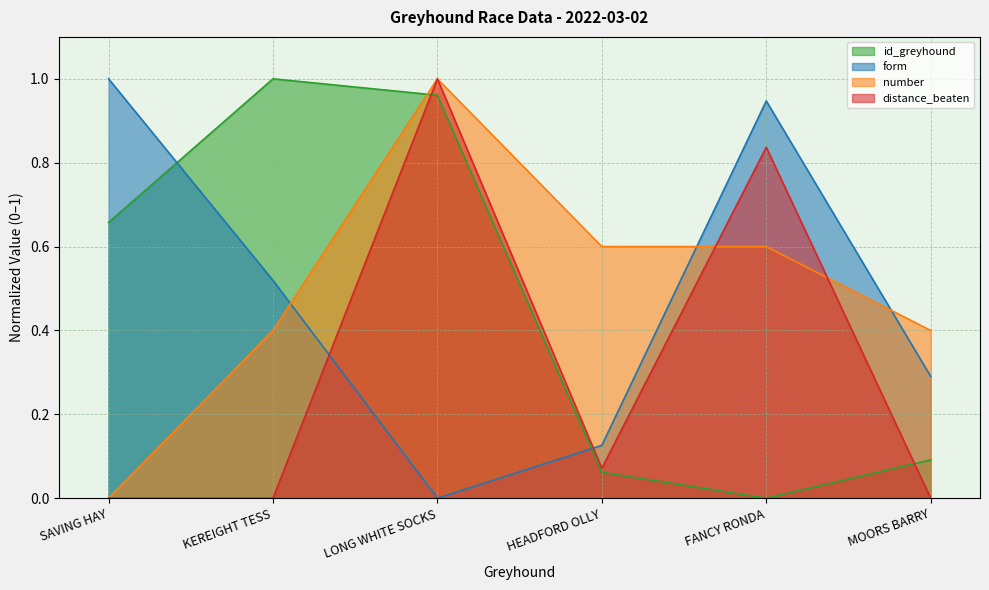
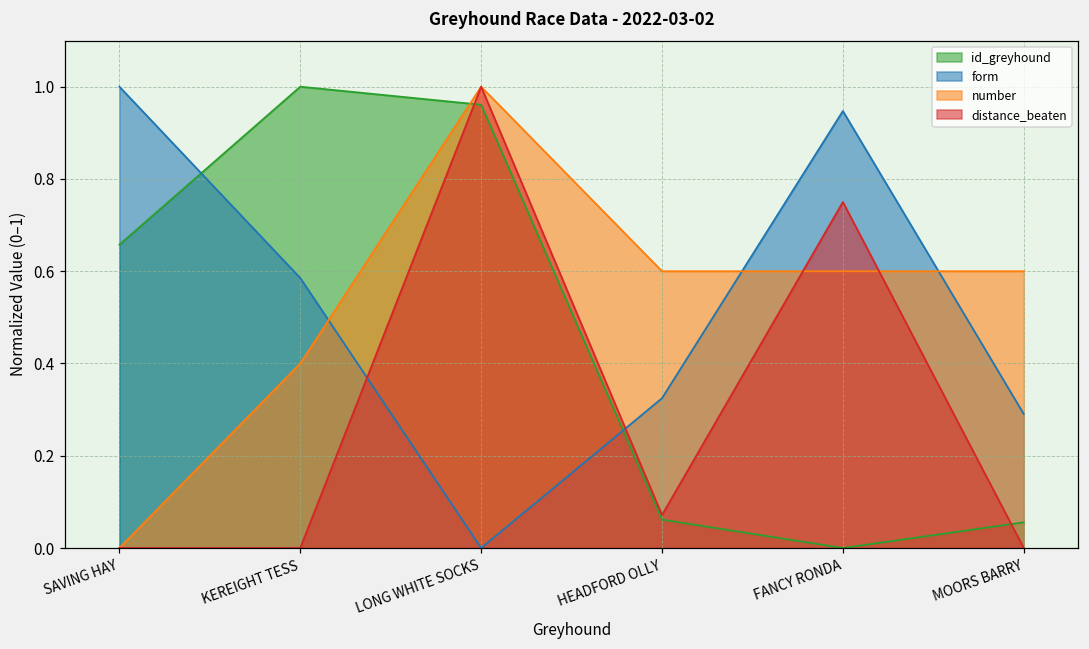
  {
    "id_greyhound": {
      "SAVING HAY": 0.66,
      "KEREIGHT TESS": 1.00,
      "LONG WHITE SOCKS": 0.96,
      "HEADFORD OLLY": 0.06,
      "FANCY RONDA": 0.00,
-     "MOORS BARRY": 0.09
+     "MOORS BARRY": 0.06
    },
    "form": {
      "SAVING HAY": 1.00,
-     "KEREIGHT TESS": 0.52,
+     "KEREIGHT TESS": 0.59,
      "LONG WHITE SOCKS": 0.00,
-     "HEADFORD OLLY": 0.13,
+     "HEADFORD OLLY": 0.32,
      "FANCY RONDA": 0.95,
      "MOORS BARRY": 0.29
    },
    "number": {
      "KEREIGHT TESS": 0.40,
      "HEADFORD OLLY": 0.60,
      "FANCY RONDA": 0.60,
-     "MOORS BARRY": 0.40
+     "MOORS BARRY": 0.60
    },
    "distance_beaten": {
      "KEREIGHT TESS": 0.00,
      "HEADFORD OLLY": 0.07,
-     "FANCY RONDA": 0.84,
+     "FANCY RONDA": 0.75,
      "MOORS BARRY": 0.00
    }
  }
